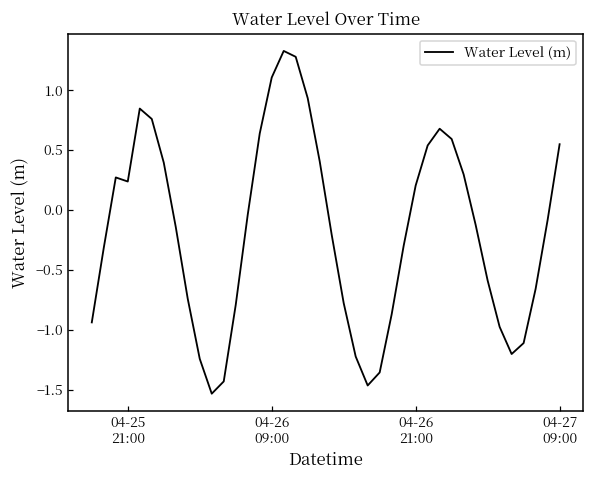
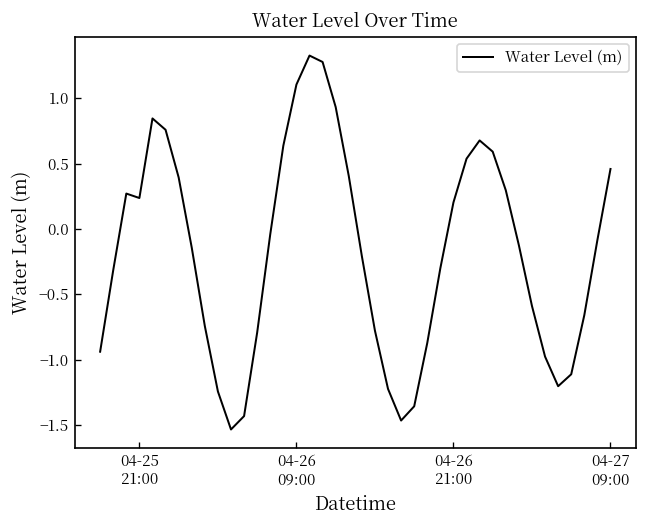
  {
    "04-25 21:00": 0.24,
    "04-26 09:00": 1.11,
    "04-26 21:00": 0.20,
-   "04-27 09:00": 0.55
+   "04-27 09:00": 0.46
  }
